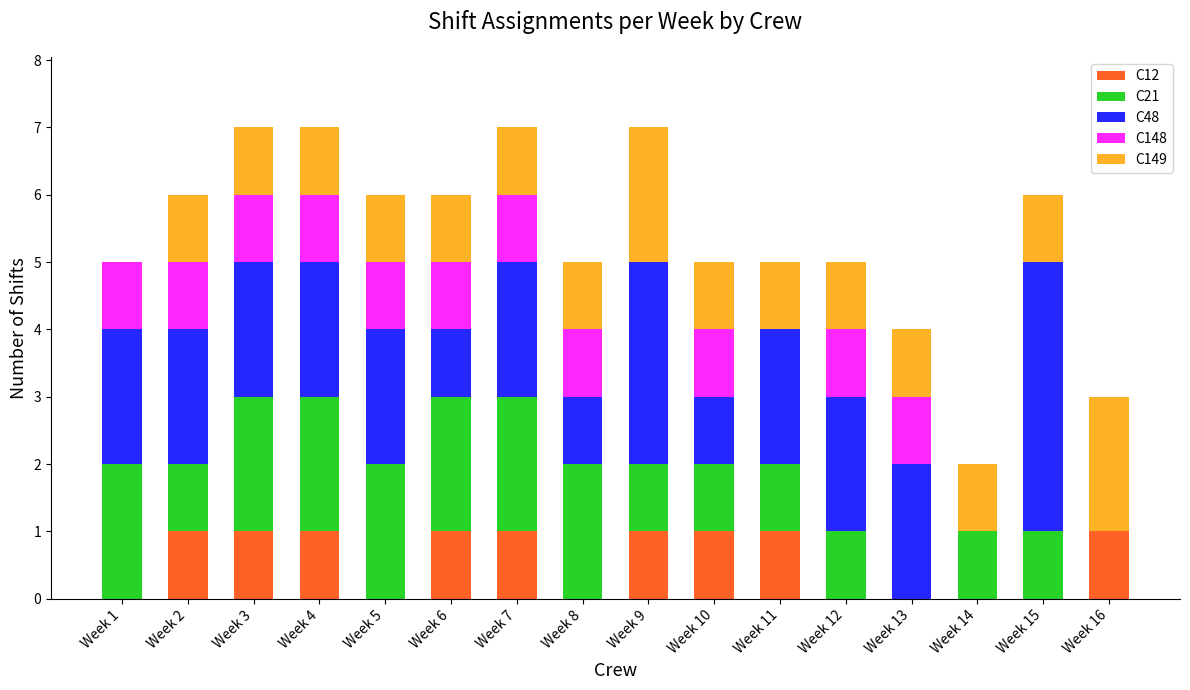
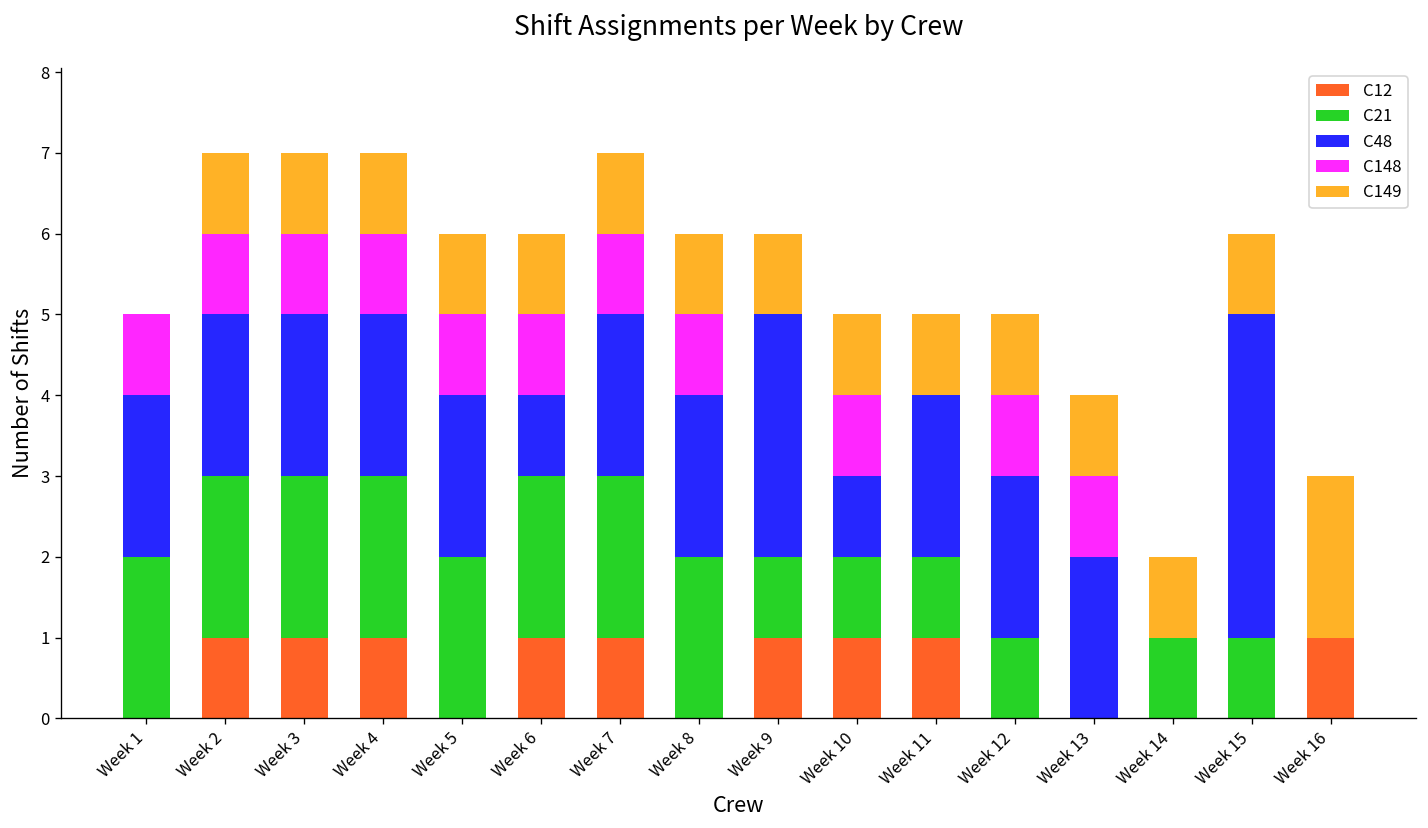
  {
    "C12": {
      "Week 1": 0,
      "Week 2": 1,
      "Week 3": 1,
      "Week 4": 1,
      "Week 5": 0,
      "Week 6": 1,
      "Week 7": 1,
      "Week 8": 0,
      "Week 9": 1,
      "Week 10": 1,
      "Week 11": 1,
      "Week 12": 0,
      "Week 13": 0,
      "Week 14": 0,
      "Week 15": 0,
      "Week 16": 1
    },
    "C21": {
-     "Week 2": 1
+     "Week 2": 2
    },
    "C48": {
      "Week 1": 2,
      "Week 2": 2,
      "Week 3": 2,
      "Week 4": 2,
      "Week 5": 2,
      "Week 6": 1,
      "Week 7": 2,
-     "Week 8": 1,
+     "Week 8": 2,
      "Week 9": 3,
      "Week 10": 1,
      "Week 11": 2,
      "Week 12": 2,
      "Week 13": 2,
      "Week 14": 0,
      "Week 15": 4,
      "Week 16": 0
    },
    "C148": {
      "Week 1": 1,
      "Week 2": 1,
      "Week 3": 1,
      "Week 4": 1,
      "Week 5": 1,
      "Week 6": 1,
      "Week 7": 1,
      "Week 8": 1,
      "Week 9": 0,
      "Week 10": 1,
      "Week 11": 0,
      "Week 12": 1,
      "Week 13": 1,
      "Week 14": 0,
      "Week 15": 0,
      "Week 16": 0
    },
    "C149": {
      "Week 1": 0,
      "Week 2": 1,
      "Week 3": 1,
      "Week 4": 1,
      "Week 5": 1,
      "Week 6": 1,
      "Week 7": 1,
      "Week 8": 1,
-     "Week 9": 2,
+     "Week 9": 1,
      "Week 10": 1,
      "Week 11": 1,
      "Week 12": 1,
      "Week 13": 1,
      "Week 14": 1,
      "Week 15": 1,
      "Week 16": 2
    }
  }
